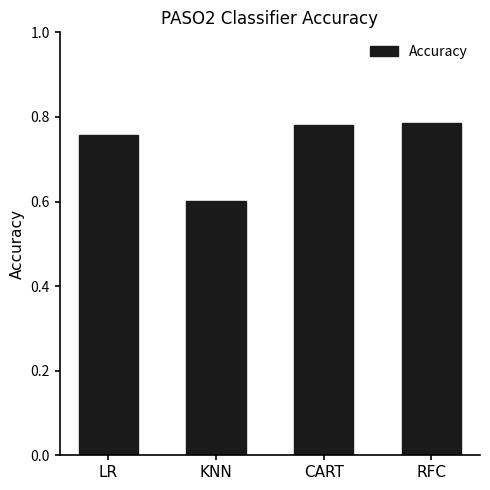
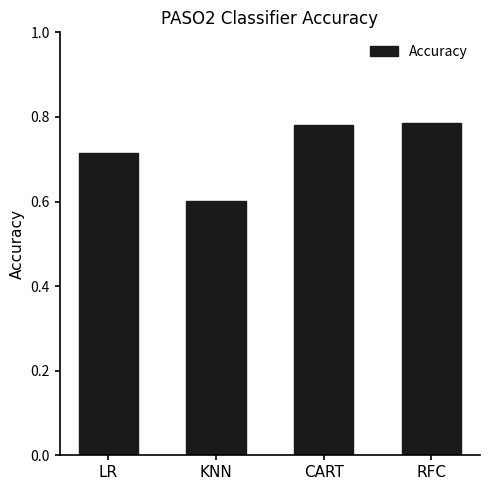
  {
-   "LR": 0.76,
+   "LR": 0.71,
    "KNN": 0.60,
    "CART": 0.78,
    "RFC": 0.79
  }
